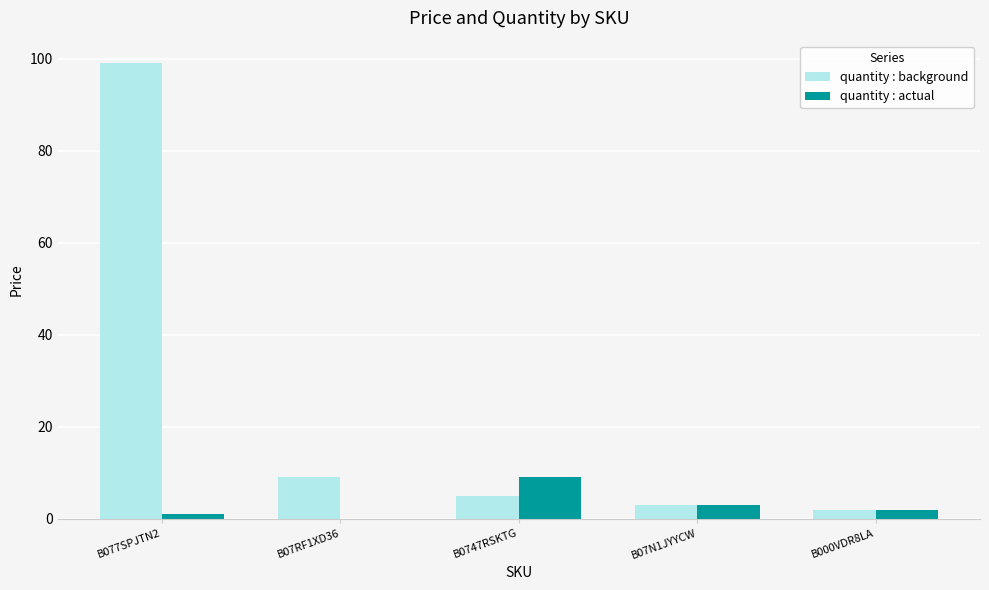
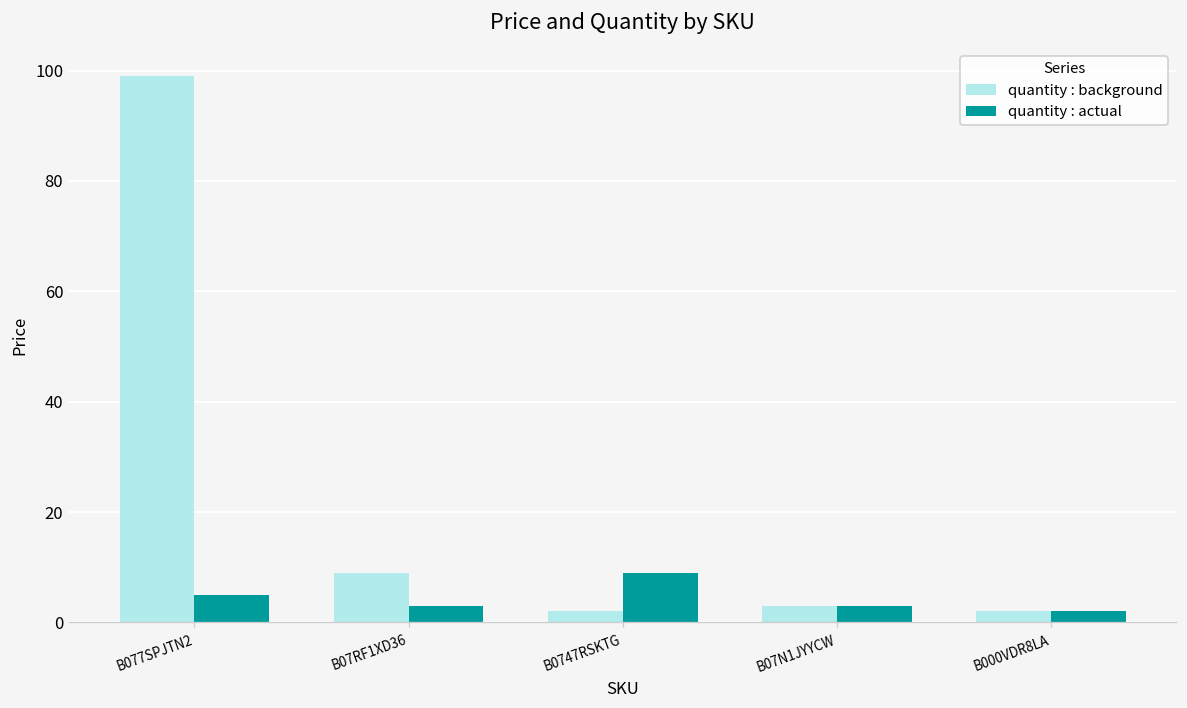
  {
    "quantity : background": {
      "B077SPJTN2": 99,
      "B07RF1XD36": 9,
-     "B0747RSKTG": 5,
+     "B0747RSKTG": 2,
      "B07N1JYYCW": 3,
      "B000VDR8LA": 2
    },
    "quantity : actual": {
-     "B077SPJTN2": 1,
-     "B07RF1XD36": 0,
+     "B077SPJTN2": 5,
+     "B07RF1XD36": 3,
      "B0747RSKTG": 9,
      "B07N1JYYCW": 3,
      "B000VDR8LA": 2
    }
  }
